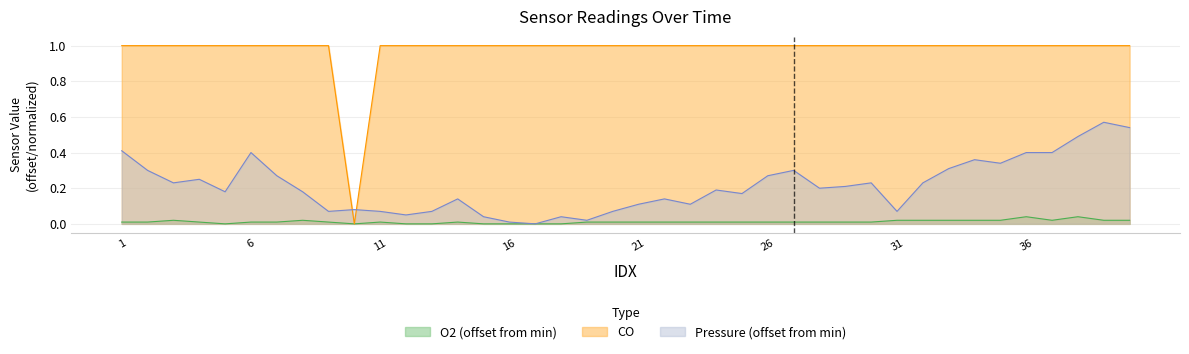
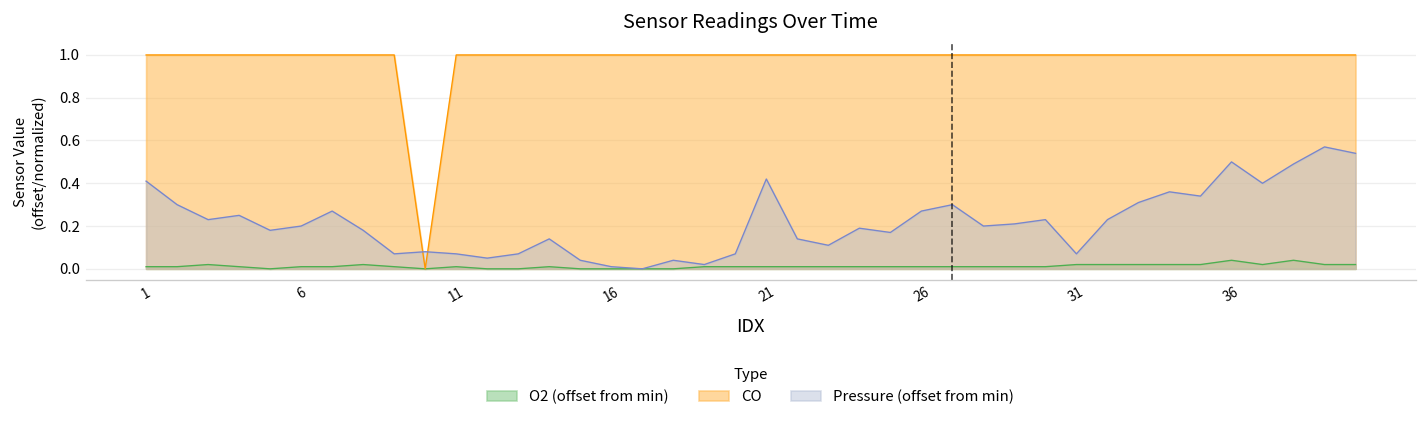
  {
    "O2 (offset from min)": {
      "1": 0.01,
      "6": 0.01,
      "11": 0.01,
      "21": 0.01,
      "26": 0.01,
      "31": 0.02,
      "36": 0.04
    },
    "CO": {
      "1": 1.00,
      "6": 1.00,
      "11": 1.00,
      "16": 1.00,
      "21": 1.00,
      "26": 1.00,
      "31": 1.00,
      "36": 1.00
    },
    "Pressure (offset from min)": {
      "1": 0.41,
-     "6": 0.40,
+     "6": 0.20,
      "11": 0.07,
-     "21": 0.11,
+     "21": 0.42,
      "26": 0.27,
      "31": 0.07,
-     "36": 0.40
+     "36": 0.50
    }
  }
